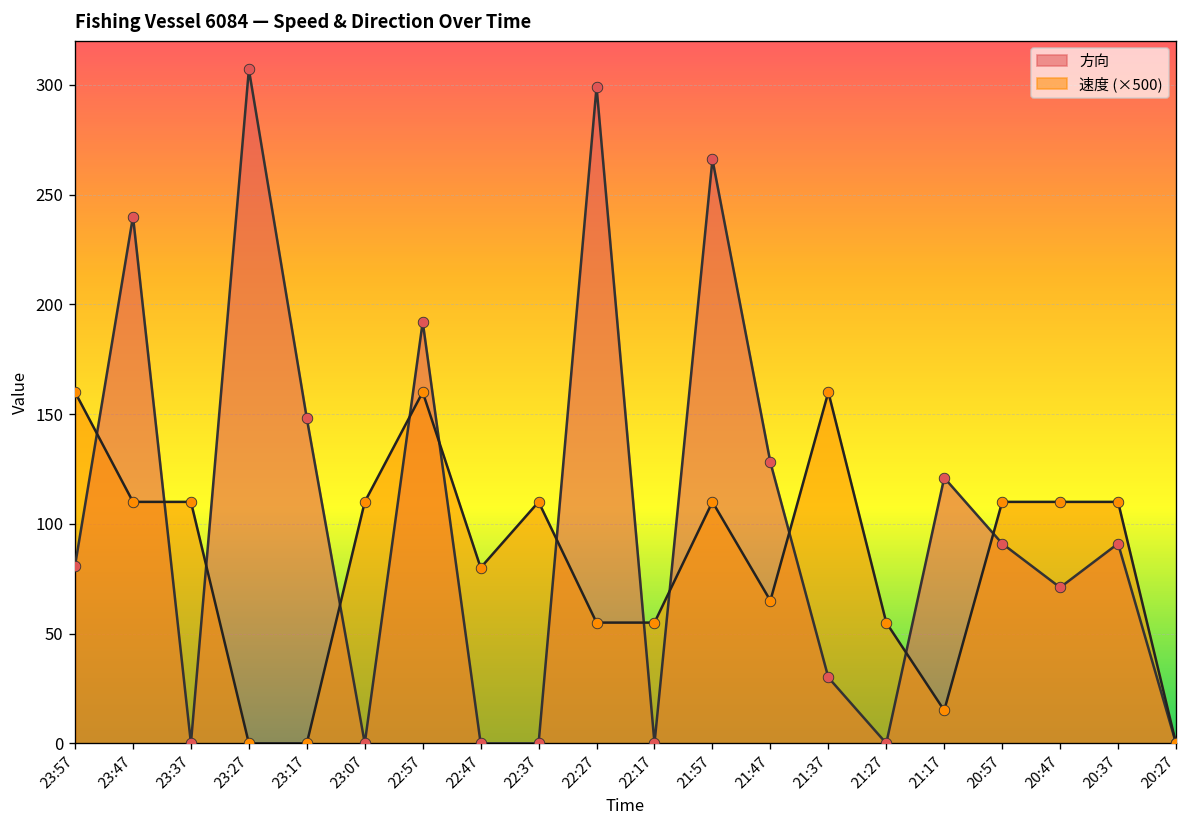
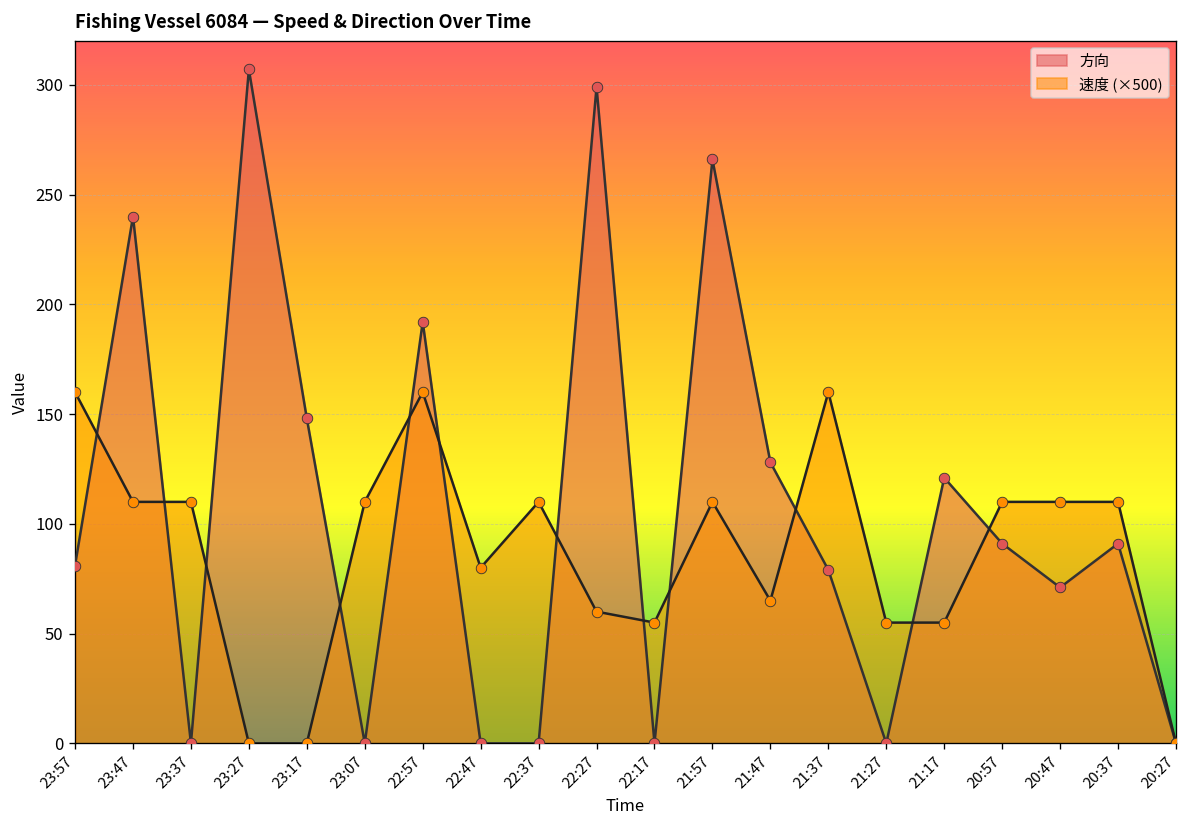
  {
    "方向": {
      "23:57": 81,
      "23:47": 240,
      "23:37": 0,
      "23:27": 307,
      "23:17": 148,
      "23:07": 0,
      "22:57": 192,
      "22:47": 0,
      "22:37": 0,
      "22:27": 299,
      "22:17": 0,
      "21:57": 266,
      "21:47": 128,
-     "21:37": 30,
+     "21:37": 79,
      "21:27": 0,
      "21:17": 121,
      "20:57": 91,
      "20:47": 71,
      "20:37": 91
    },
    "速度 (×500)": {
      "23:57": 160,
      "23:47": 110,
      "23:37": 110,
      "23:27": 0,
      "23:17": 0,
      "23:07": 110,
      "22:57": 160,
      "22:47": 80,
      "22:37": 110,
-     "22:27": 55,
+     "22:27": 60,
      "22:17": 55,
      "21:57": 110,
      "21:47": 65,
      "21:37": 160,
      "21:27": 55,
-     "21:17": 15,
+     "21:17": 55,
      "20:57": 110,
      "20:47": 110,
      "20:37": 110
    }
  }
